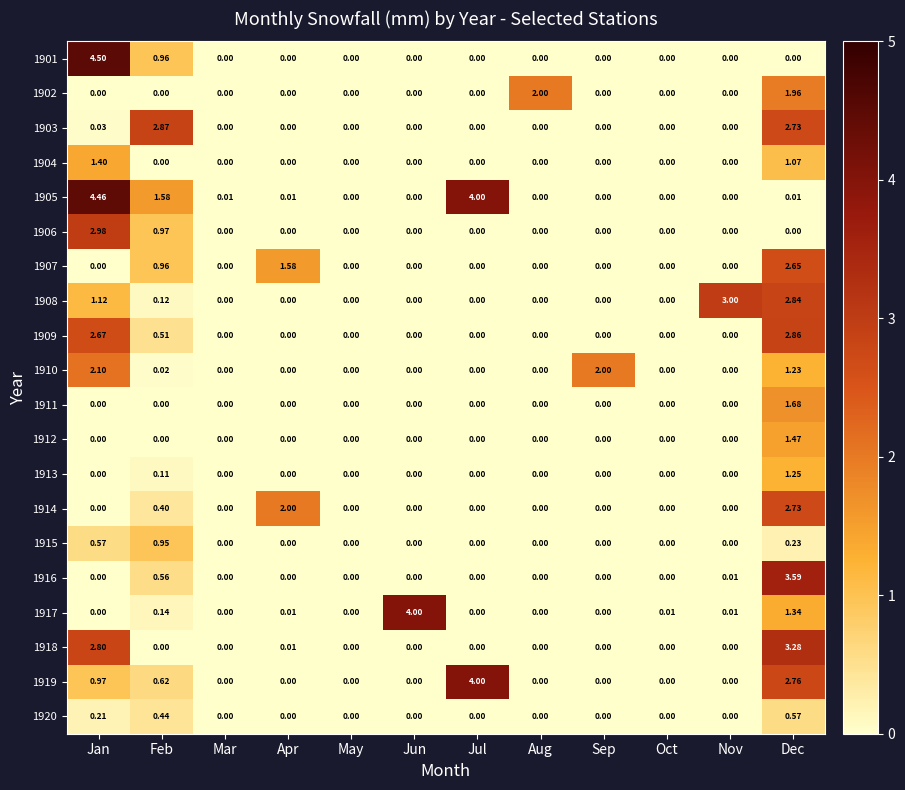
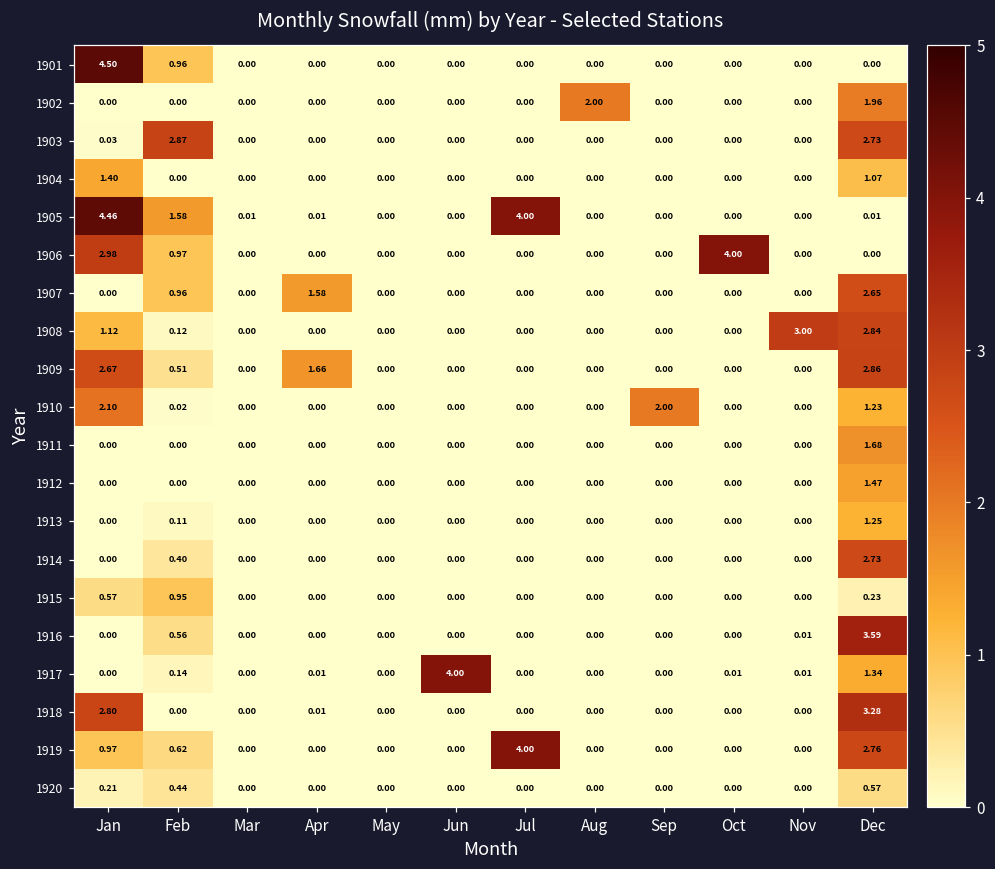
  {
    "1906": {
      "Jan": 2.98,
      "Feb": 0.97,
      "Mar": 0.00,
      "Apr": 0.00,
      "May": 0.00,
      "Jun": 0.00,
      "Jul": 0.00,
      "Aug": 0.00,
      "Sep": 0.00,
-     "Oct": 0.00,
+     "Oct": 4.00,
      "Nov": 0.00,
      "Dec": 0.00
    },
    "1909": {
      "Jan": 2.67,
      "Feb": 0.51,
      "Mar": 0.00,
-     "Apr": 0.00,
+     "Apr": 1.66,
      "May": 0.00,
      "Jun": 0.00,
      "Jul": 0.00,
      "Aug": 0.00,
      "Sep": 0.00,
      "Oct": 0.00,
      "Nov": 0.00,
      "Dec": 2.86
    },
    "1914": {
      "Jan": 0.00,
      "Feb": 0.40,
      "Mar": 0.00,
-     "Apr": 2.00,
+     "Apr": 0.00,
      "May": 0.00,
      "Jun": 0.00,
      "Jul": 0.00,
      "Aug": 0.00,
      "Sep": 0.00,
      "Oct": 0.00,
      "Nov": 0.00,
      "Dec": 2.73
    }
  }
